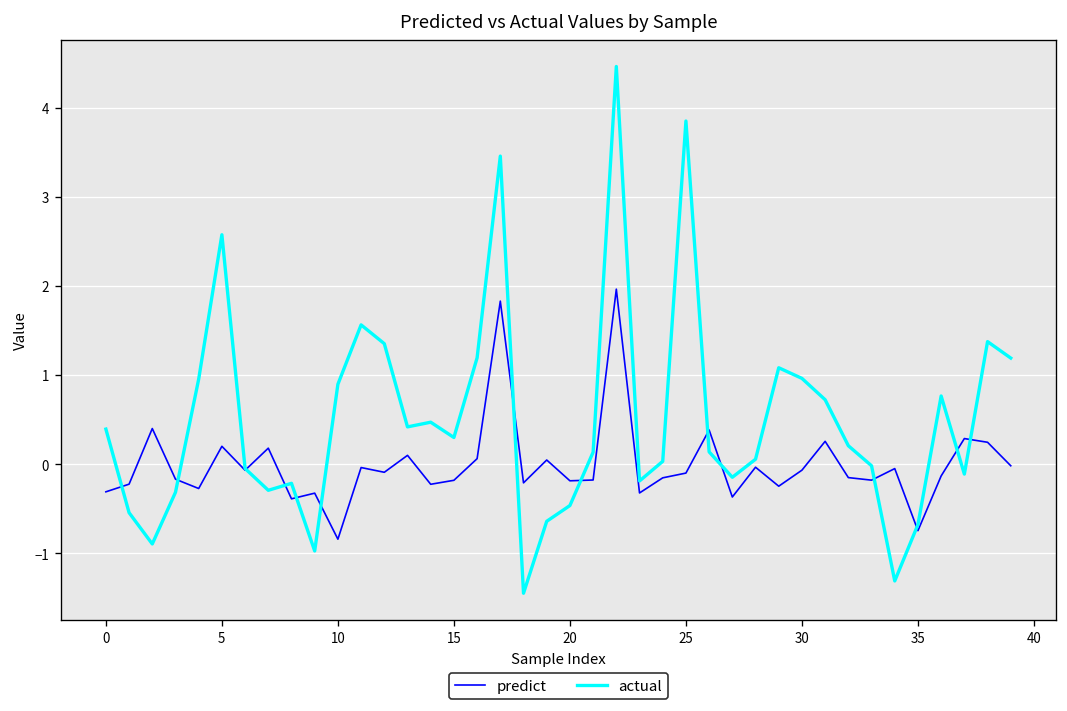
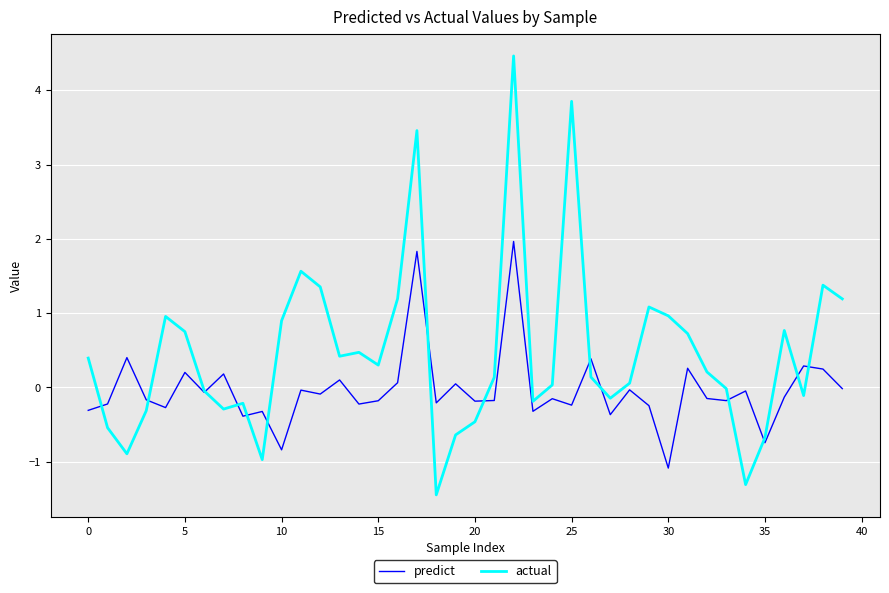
  {
    "predict": {
      "0": -0.3,
      "5": 0.2,
      "10": -0.8,
      "15": -0.2,
      "20": -0.2,
-     "25": -0.1,
-     "30": -0.1,
+     "25": -0.2,
+     "30": -1.1,
      "35": -0.7
    },
    "actual": {
      "0": 0.4,
-     "5": 2.6,
+     "5": 0.8,
      "10": 0.9,
      "15": 0.3,
      "20": -0.5,
      "25": 3.9,
      "30": 1.0,
      "35": -0.7
    }
  }
